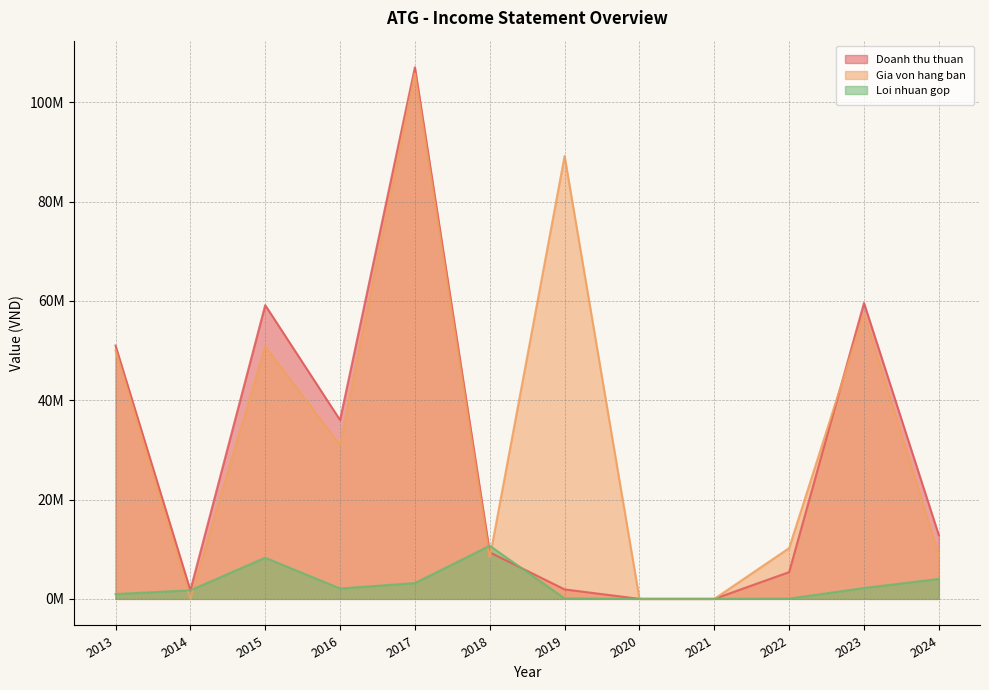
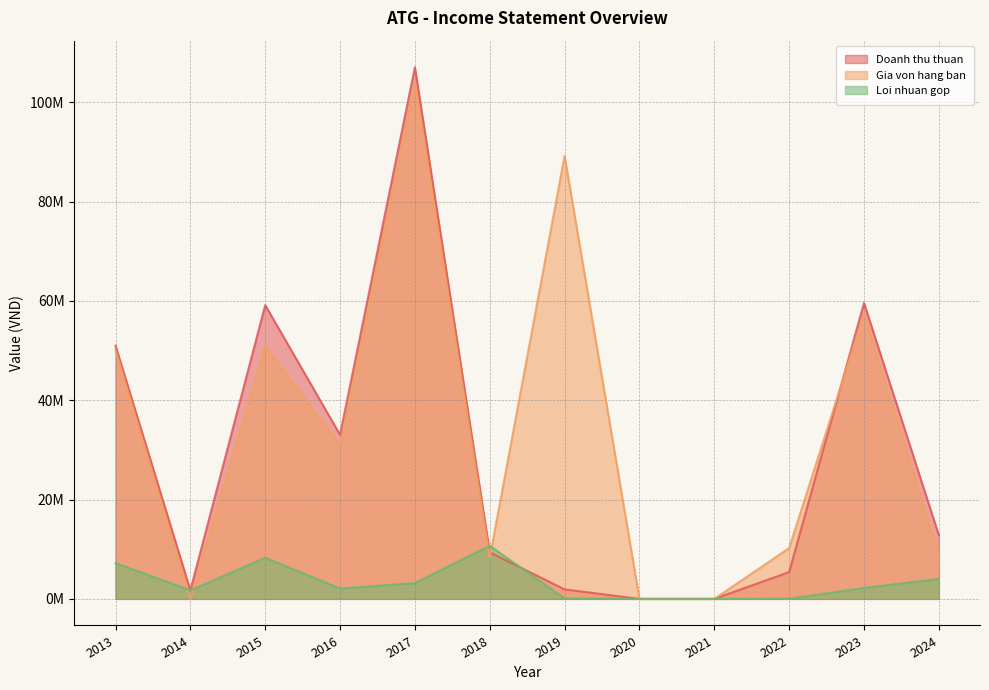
  {
    "Doanh thu thuan": {
      "2013": 51000000,
      "2015": 59000000,
-     "2016": 36000000,
+     "2016": 33000000,
      "2017": 107000000,
      "2018": 9000000,
      "2019": 2000000,
      "2022": 5000000,
      "2023": 60000000,
      "2024": 13000000
    },
    "Gia von hang ban": {
      "2013": 50000000,
      "2014": 0,
      "2015": 51000000,
      "2016": 31000000,
-     "2017": 106000000,
+     "2017": 104000000,
      "2018": 8000000,
      "2019": 89000000,
      "2022": 10000000,
      "2023": 57000000,
      "2024": 9000000
    },
    "Loi nhuan gop": {
-     "2013": 1000000,
+     "2013": 7000000,
      "2015": 8000000,
      "2016": 2000000,
      "2017": 3000000,
      "2018": 11000000,
      "2019": 0,
      "2022": 0,
      "2023": 2000000,
      "2024": 4000000
    }
  }
